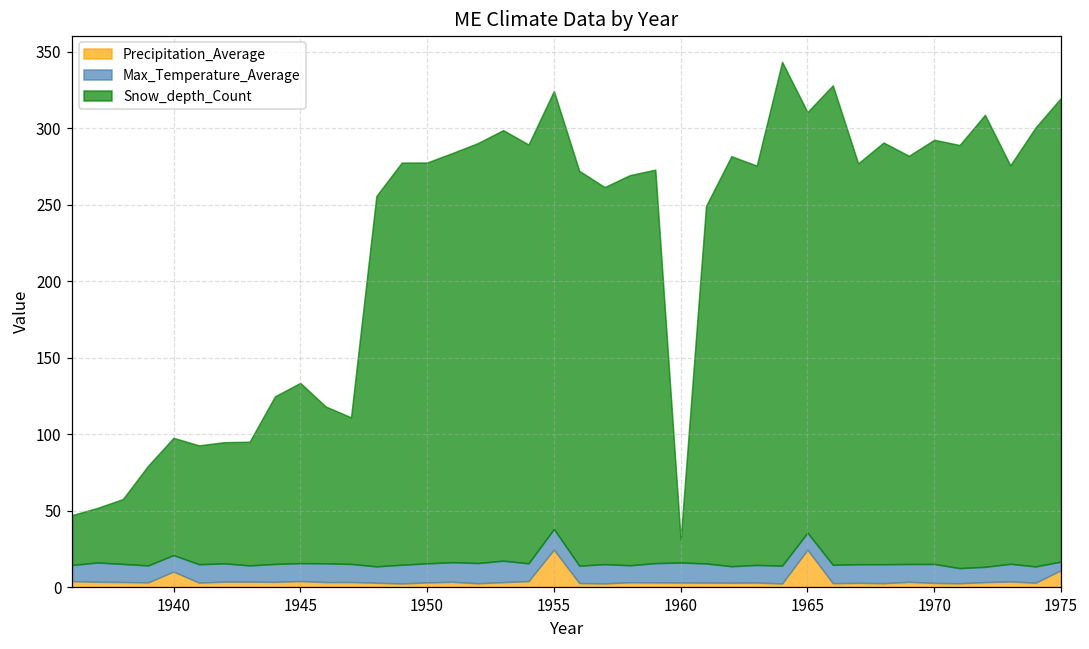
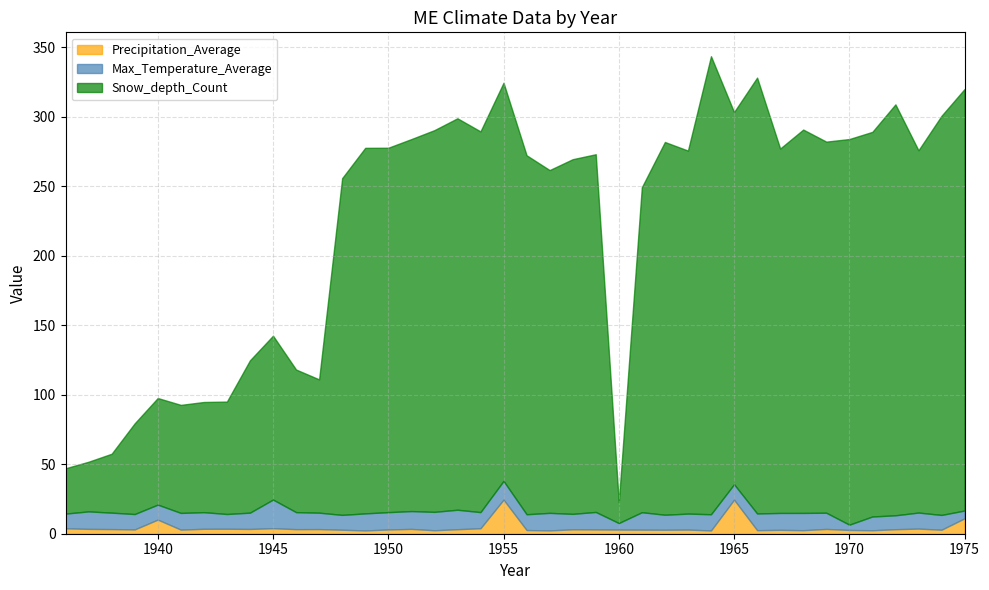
  {
    "Precipitation_Average": {
      "1940": 10,
      "1945": 4,
      "1950": 3,
      "1955": 25,
      "1960": 3,
      "1965": 24,
      "1970": 3,
      "1975": 11
    },
    "Max_Temperature_Average": {
      "1940": 11,
-     "1945": 12,
+     "1945": 21,
      "1950": 12,
      "1955": 13,
-     "1960": 13,
+     "1960": 5,
      "1965": 11,
-     "1970": 12,
+     "1970": 4,
      "1975": 6
    },
    "Snow_depth_Count": {
      "1940": 77,
      "1945": 118,
      "1950": 262,
      "1955": 286,
      "1960": 15,
-     "1965": 275,
+     "1965": 268,
      "1970": 277,
      "1975": 303
    }
  }
